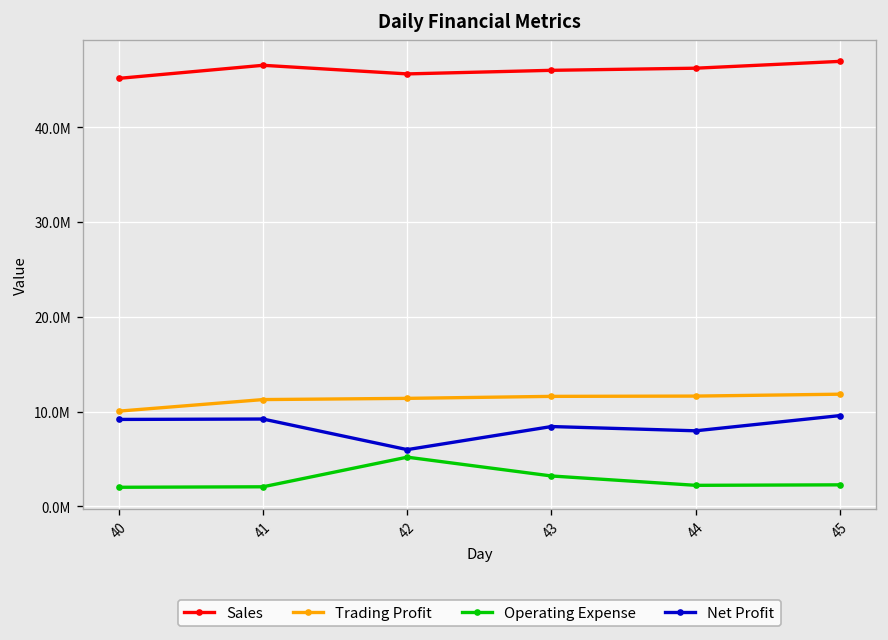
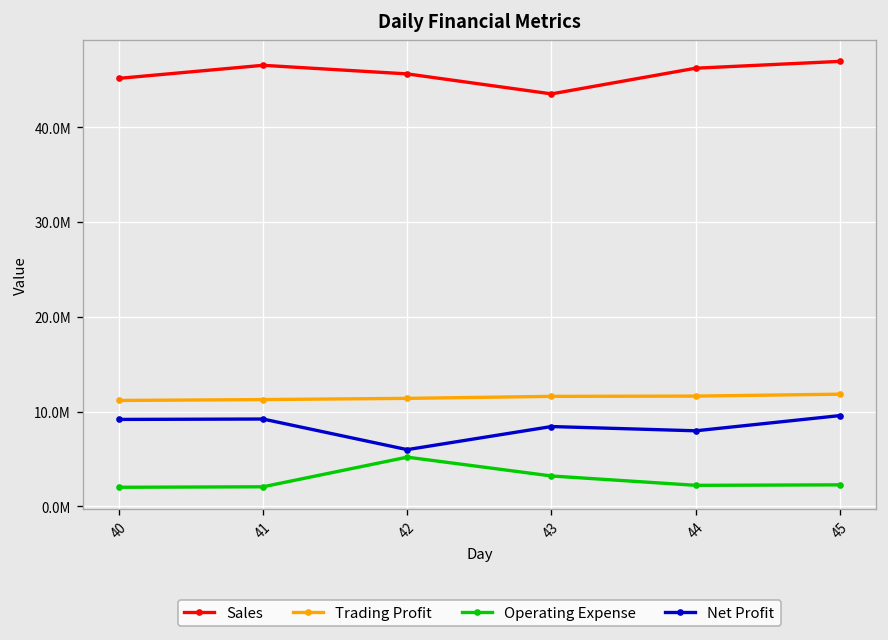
  {
    "Sales": {
      "40": 45000000,
      "41": 47000000,
      "42": 46000000,
-     "43": 46000000,
+     "43": 44000000,
      "44": 46000000,
      "45": 47000000
    },
    "Trading Profit": {
-     "40": 10000000,
+     "40": 11000000,
      "41": 11000000,
      "42": 11000000,
      "43": 12000000,
      "44": 12000000,
      "45": 12000000
    },
    "Operating Expense": {
      "40": 2000000,
      "41": 2000000,
      "42": 5000000,
      "43": 3000000,
      "44": 2000000,
      "45": 2000000
    },
    "Net Profit": {
      "40": 9000000,
      "41": 9000000,
      "42": 6000000,
      "43": 8000000,
      "44": 8000000,
      "45": 10000000
    }
  }
